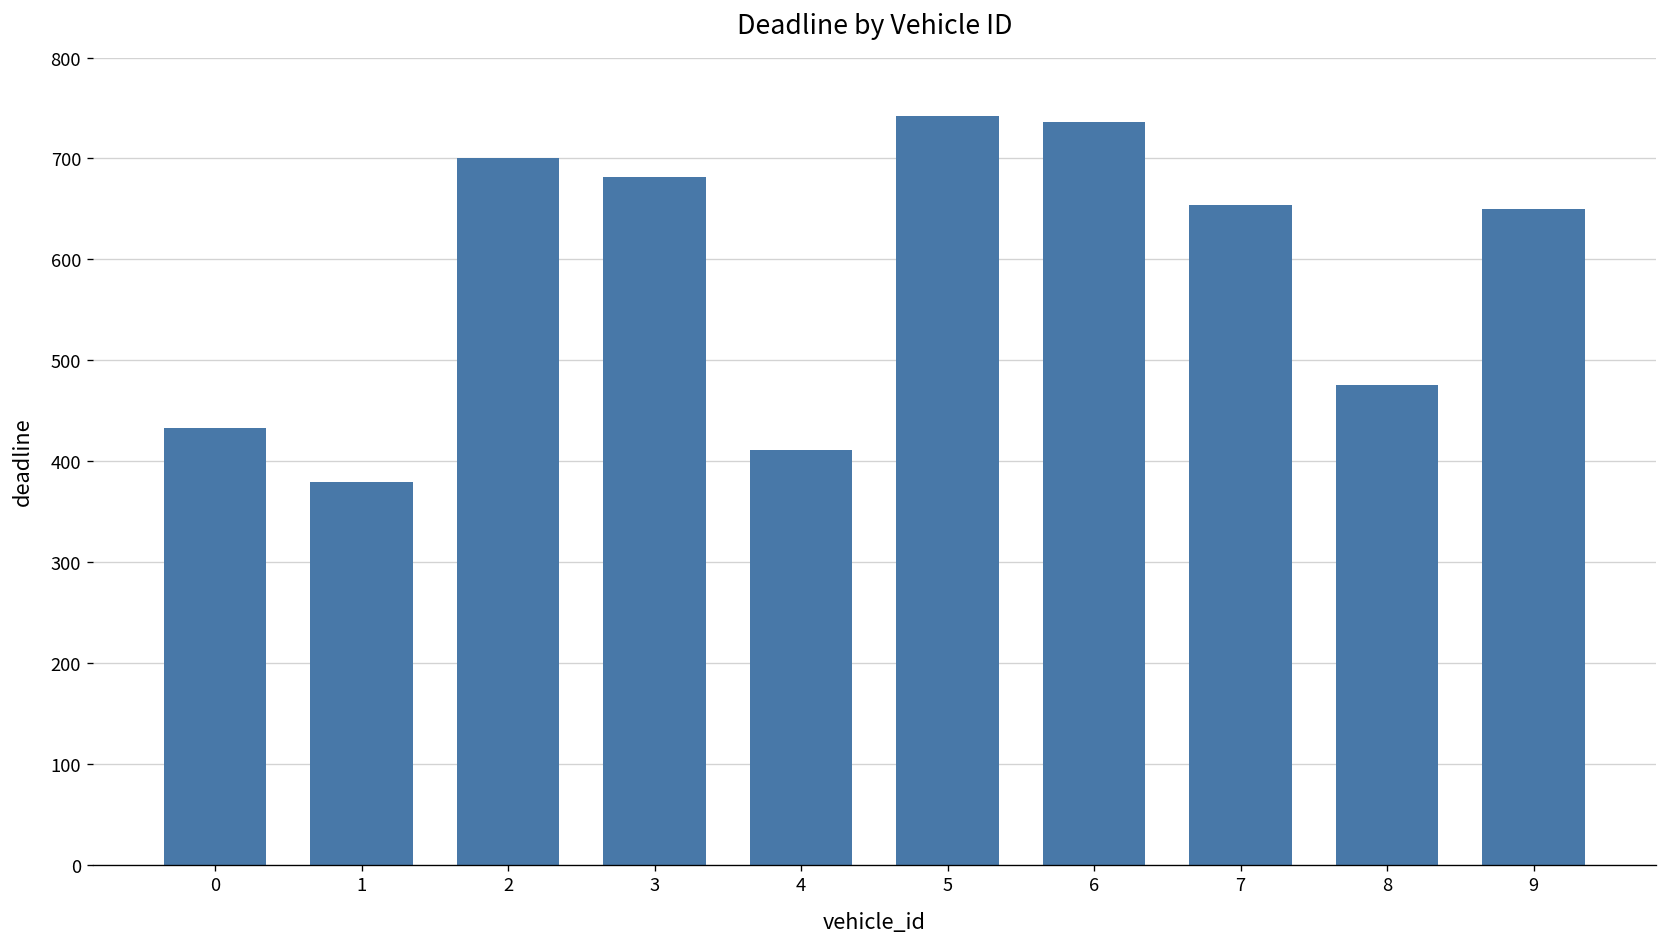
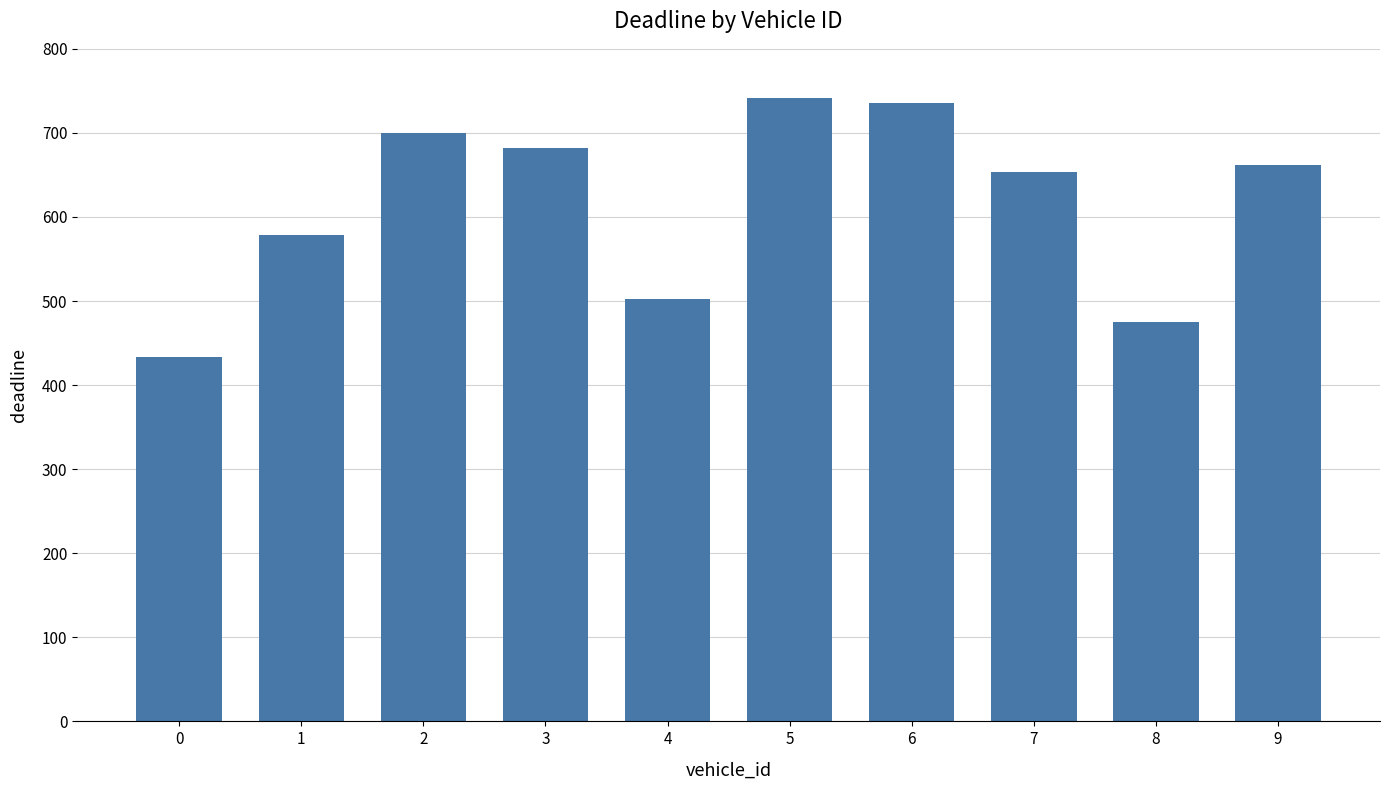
  {
    "0": 430,
-   "1": 380,
+   "1": 580,
    "2": 700,
    "3": 680,
-   "4": 410,
+   "4": 500,
    "5": 740,
    "6": 740,
    "7": 650,
    "8": 480,
-   "9": 650
+   "9": 660
  }
